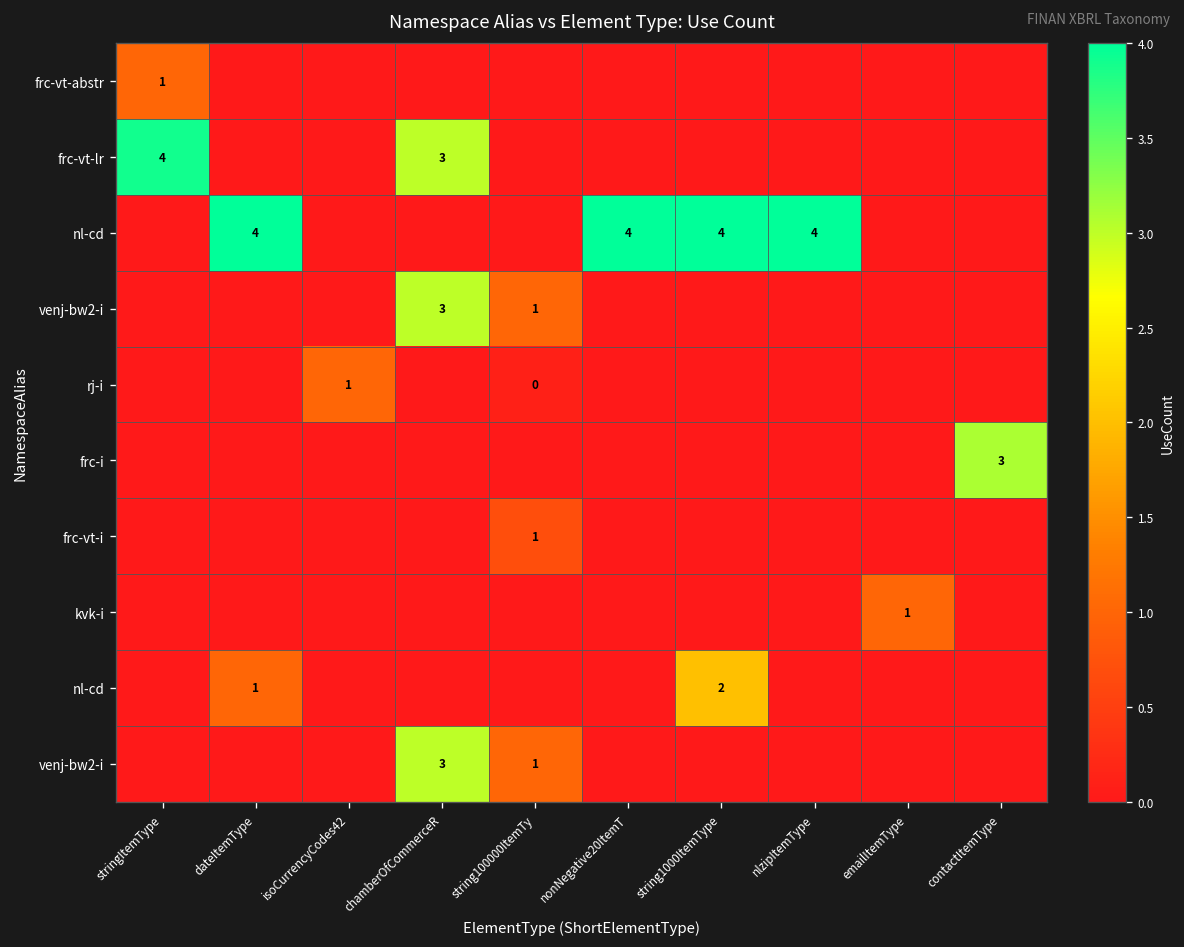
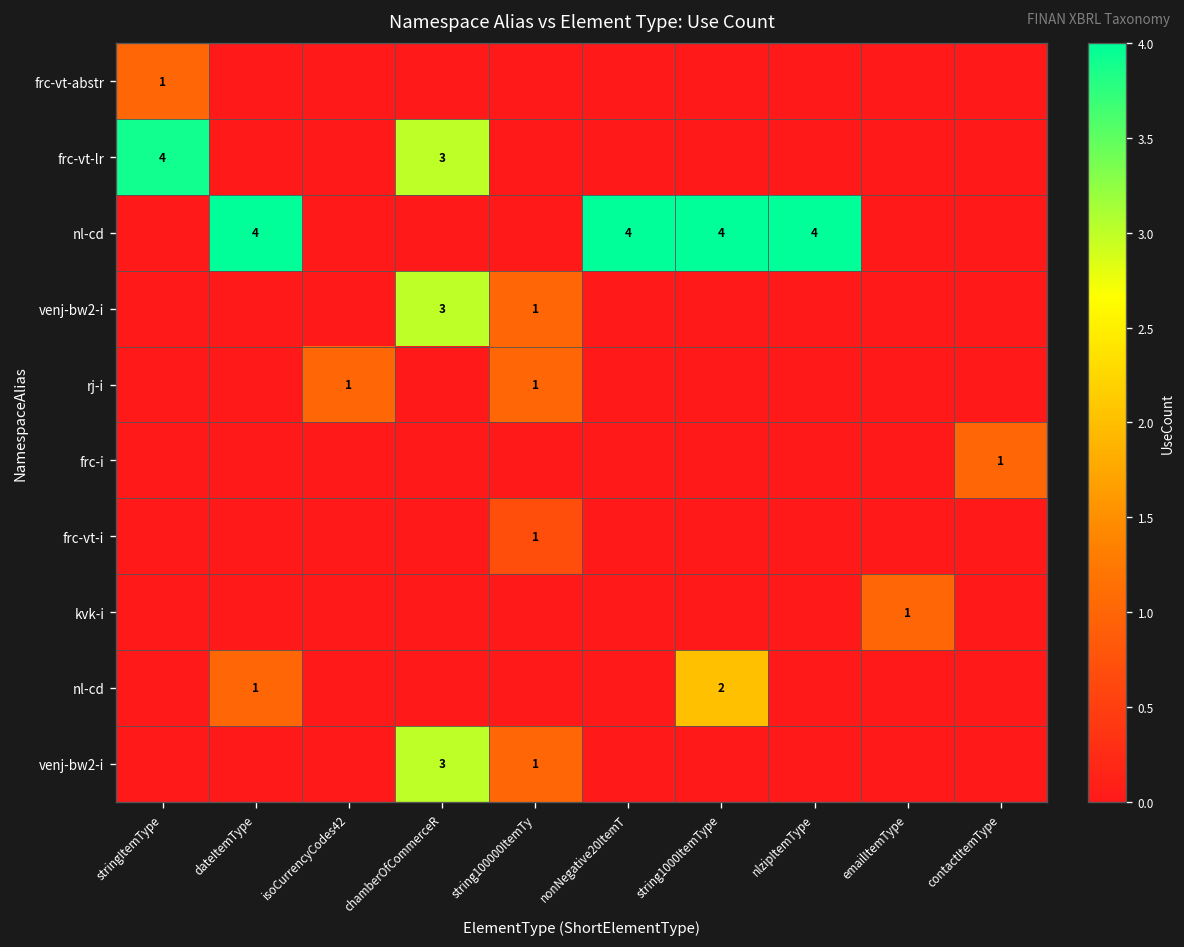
  {
    "frc-vt-abstr": {
      "stringItemType": 1
    },
    "frc-vt-lr": {
      "stringItemType": 4,
      "chamberOfCommerceR": 3
    },
    "rj-i": {
      "isoCurrencyCodes42": 1,
-     "string100000ItemTy": 0
+     "string100000ItemTy": 1
    },
    "frc-i": {
-     "contactItemType": 3
+     "contactItemType": 1
    },
    "frc-vt-i": {
      "string100000ItemTy": 1
    },
    "kvk-i": {
      "emailItemType": 1
    }
  }
